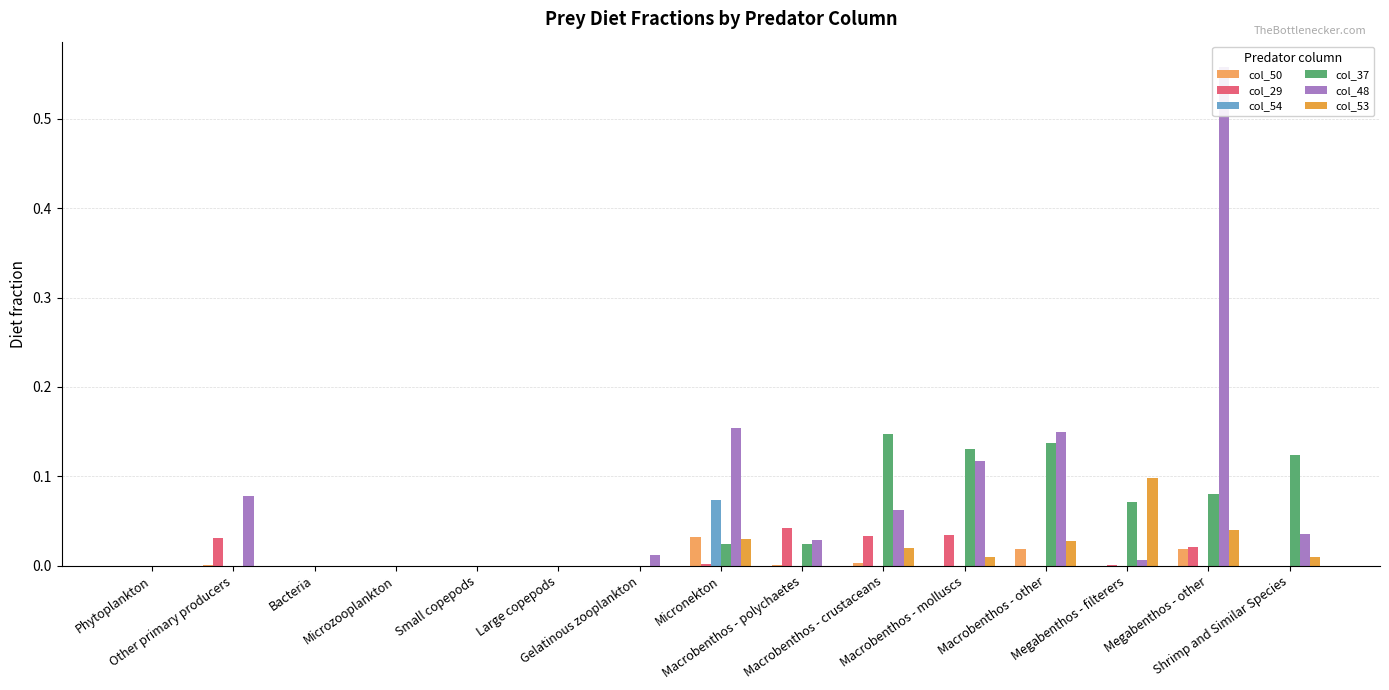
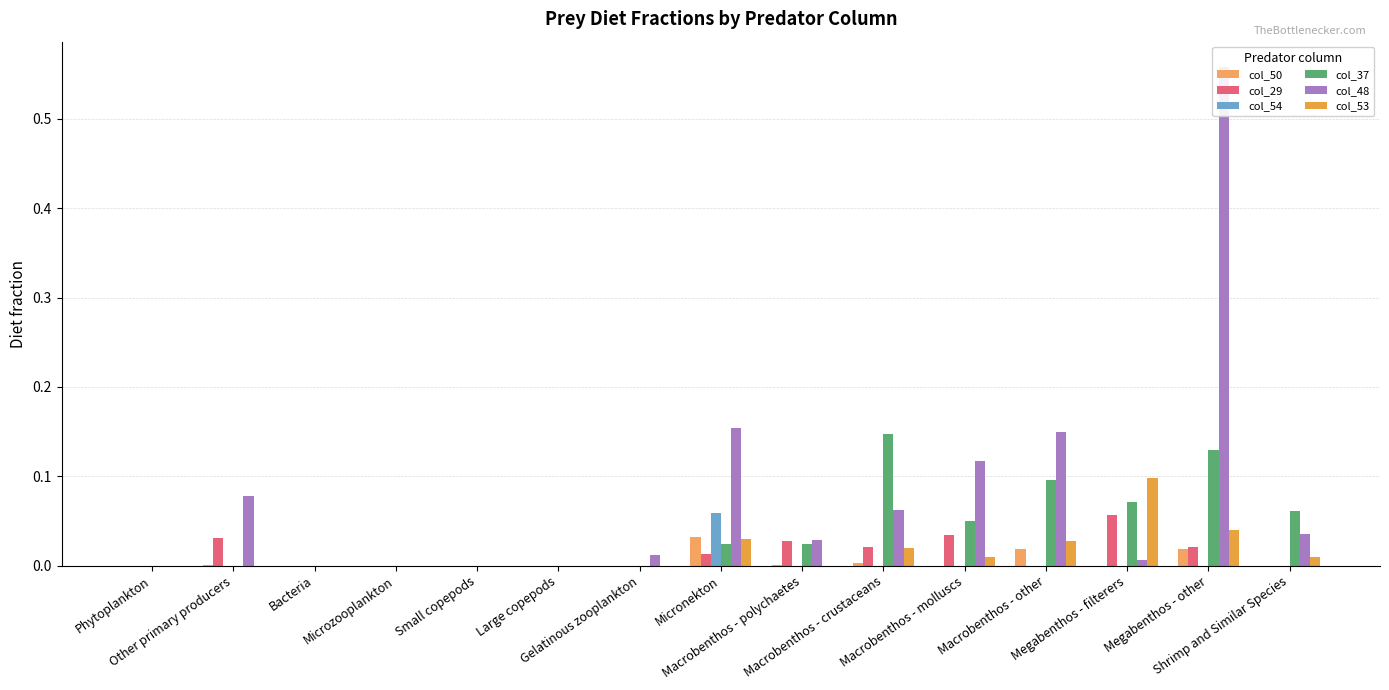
  {
    "col_29": {
      "Phytoplankton": 0.00,
      "Other primary producers": 0.03,
      "Bacteria": 0.00,
      "Microzooplankton": 0.00,
      "Small copepods": 0.00,
      "Large copepods": 0.00,
      "Gelatinous zooplankton": 0.00,
-     "Micronekton": 0.00,
-     "Macrobenthos - polychaetes": 0.04,
-     "Macrobenthos - crustaceans": 0.03,
+     "Micronekton": 0.01,
+     "Macrobenthos - polychaetes": 0.03,
+     "Macrobenthos - crustaceans": 0.02,
      "Macrobenthos - molluscs": 0.03,
      "Macrobenthos - other": 0.00,
-     "Megabenthos - filterers": 0.00,
+     "Megabenthos - filterers": 0.06,
      "Megabenthos - other": 0.02,
      "Shrimp and Similar Species": 0.00
    },
    "col_54": {
      "Phytoplankton": 0.00,
      "Other primary producers": 0.00,
      "Bacteria": 0.00,
      "Microzooplankton": 0.00,
      "Small copepods": 0.00,
      "Large copepods": 0.00,
      "Gelatinous zooplankton": 0.00,
-     "Micronekton": 0.07,
+     "Micronekton": 0.06,
      "Macrobenthos - polychaetes": 0.00,
      "Macrobenthos - crustaceans": 0.00,
      "Macrobenthos - molluscs": 0.00,
      "Macrobenthos - other": 0.00,
      "Megabenthos - filterers": 0.00,
      "Megabenthos - other": 0.00,
      "Shrimp and Similar Species": 0.00
    },
    "col_37": {
      "Phytoplankton": 0.00,
      "Other primary producers": 0.00,
      "Bacteria": 0.00,
      "Microzooplankton": 0.00,
      "Small copepods": 0.00,
      "Large copepods": 0.00,
      "Gelatinous zooplankton": 0.00,
      "Micronekton": 0.02,
      "Macrobenthos - polychaetes": 0.02,
      "Macrobenthos - crustaceans": 0.15,
-     "Macrobenthos - molluscs": 0.13,
-     "Macrobenthos - other": 0.14,
+     "Macrobenthos - molluscs": 0.05,
+     "Macrobenthos - other": 0.10,
      "Megabenthos - filterers": 0.07,
-     "Megabenthos - other": 0.08,
-     "Shrimp and Similar Species": 0.12
+     "Megabenthos - other": 0.13,
+     "Shrimp and Similar Species": 0.06
    },
    "col_48": {
      "Phytoplankton": 0.00,
      "Other primary producers": 0.08,
      "Bacteria": 0.00,
      "Microzooplankton": 0.00,
      "Small copepods": 0.00,
      "Large copepods": 0.00,
      "Gelatinous zooplankton": 0.01,
      "Micronekton": 0.15,
      "Macrobenthos - polychaetes": 0.03,
      "Macrobenthos - crustaceans": 0.06,
      "Macrobenthos - molluscs": 0.12,
      "Macrobenthos - other": 0.15,
      "Megabenthos - filterers": 0.01,
      "Shrimp and Similar Species": 0.04
    }
  }
